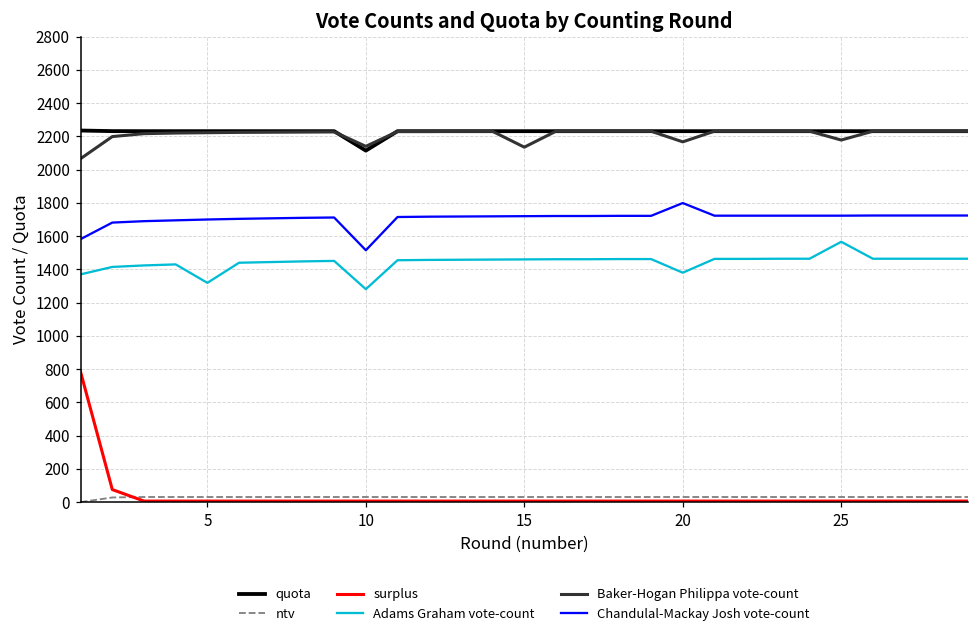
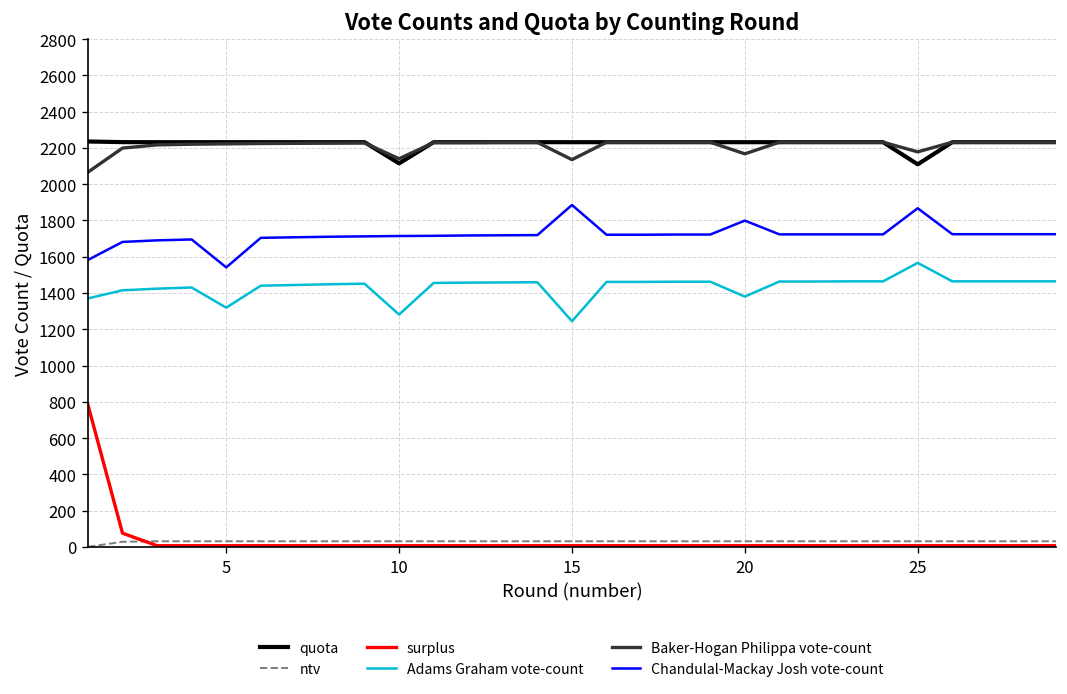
  {
    "quota": {
      "10": 2110,
      "15": 2230,
      "20": 2230,
-     "25": 2230
+     "25": 2110
    },
    "ntv": {
      "5": 30,
      "10": 30,
      "15": 30,
      "20": 30,
      "25": 30
    },
    "surplus": {
      "5": 10,
      "10": 10,
      "15": 10,
      "20": 10,
      "25": 10
    },
    "Adams Graham vote-count": {
      "5": 1320,
      "10": 1280,
-     "15": 1460,
+     "15": 1240,
      "20": 1380,
      "25": 1570
    },
    "Baker-Hogan Philippa vote-count": {
      "10": 2140,
      "15": 2140,
      "20": 2170,
      "25": 2180
    },
    "Chandulal-Mackay Josh vote-count": {
-     "5": 1700,
-     "10": 1520,
-     "15": 1720,
+     "5": 1540,
+     "10": 1710,
+     "15": 1890,
      "20": 1800,
-     "25": 1720
+     "25": 1870
    }
  }
